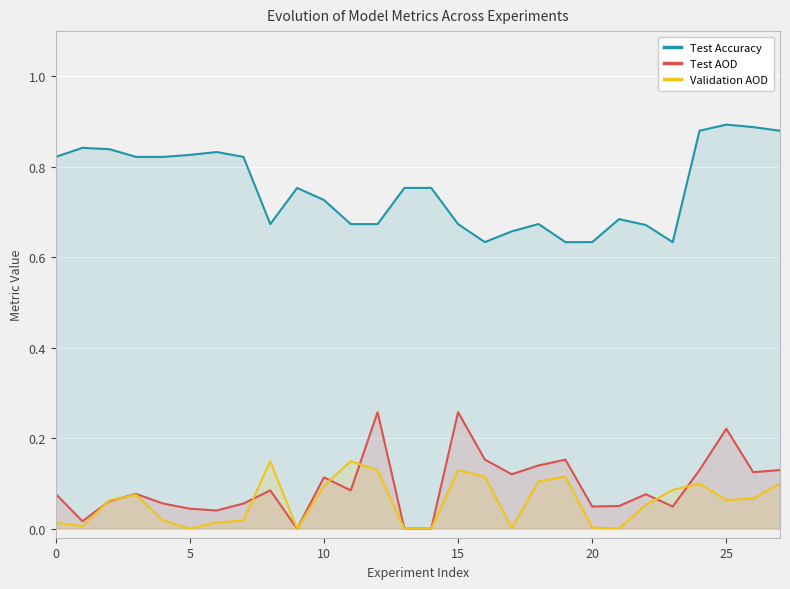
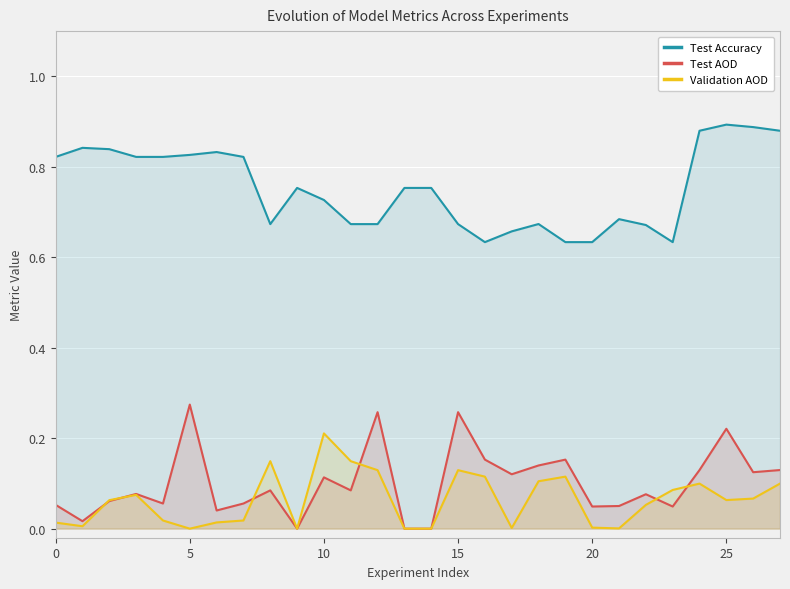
  {
    "Test Accuracy": {
      "0": 0.82,
      "5": 0.83,
      "10": 0.73,
      "15": 0.67,
      "20": 0.63,
      "25": 0.89
    },
    "Test AOD": {
-     "0": 0.08,
-     "5": 0.04,
+     "0": 0.05,
+     "5": 0.27,
      "10": 0.11,
      "15": 0.26,
      "20": 0.05,
      "25": 0.22
    },
    "Validation AOD": {
      "0": 0.01,
      "5": 0.00,
-     "10": 0.09,
+     "10": 0.21,
      "15": 0.13,
      "20": 0.00,
      "25": 0.06
    }
  }
